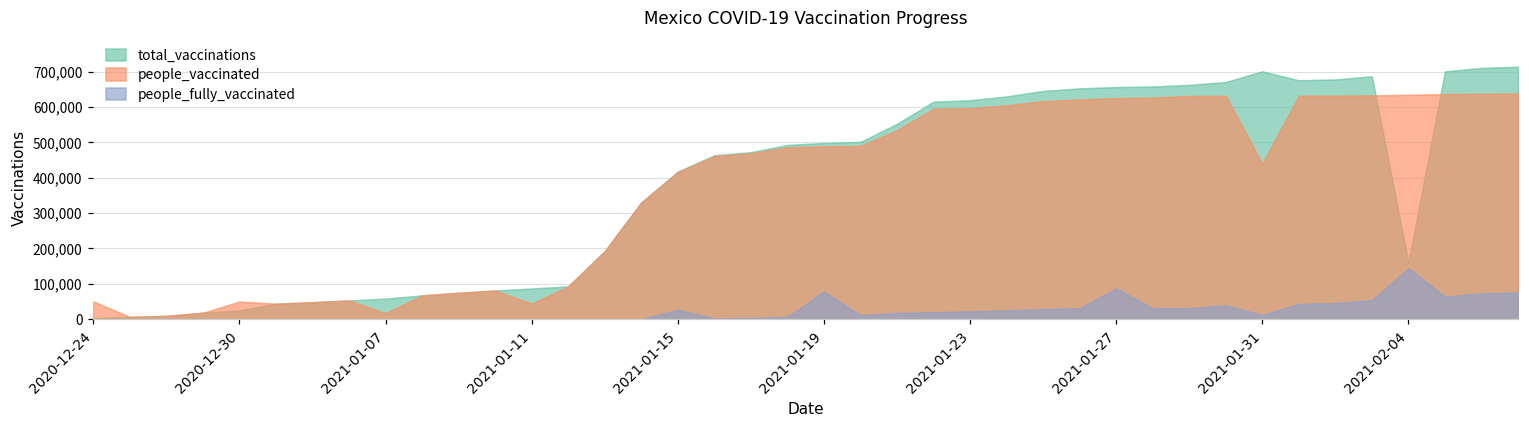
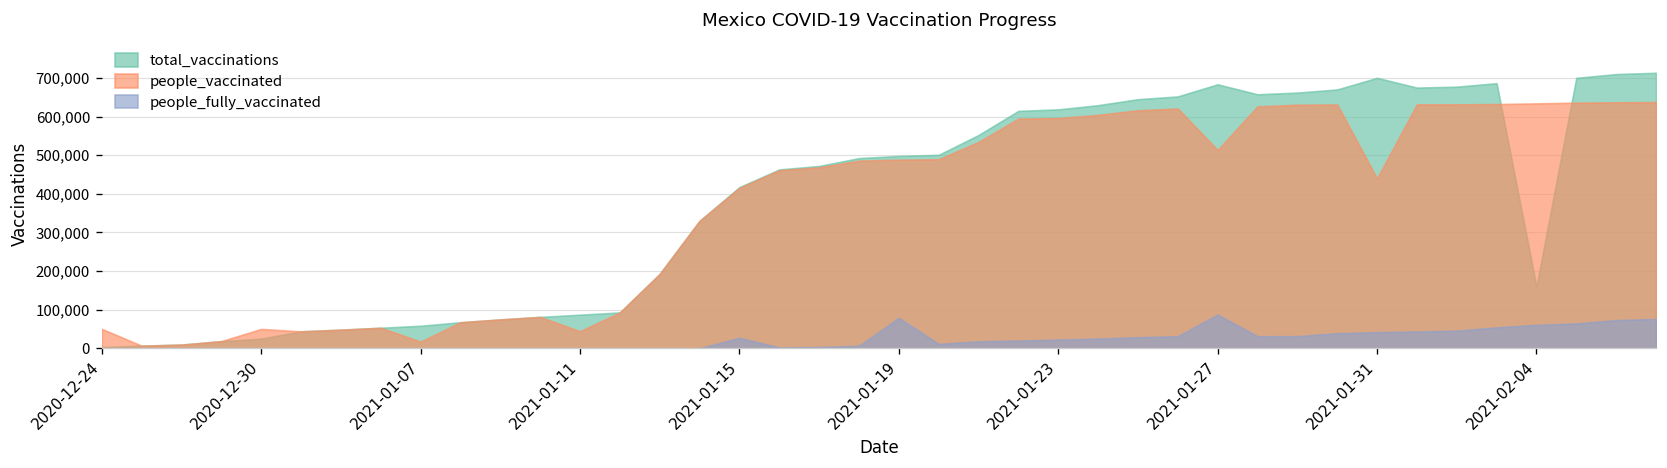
  {
    "total_vaccinations": {
      "2020-12-30": "20,000",
      "2021-01-07": "60,000",
      "2021-01-11": "90,000",
      "2021-01-19": "500,000",
      "2021-01-23": "620,000",
-     "2021-01-27": "660,000",
+     "2021-01-27": "680,000",
      "2021-01-31": "700,000",
      "2021-02-04": "160,000"
    },
    "people_vaccinated": {
      "2020-12-24": "50,000",
      "2020-12-30": "50,000",
      "2021-01-07": "20,000",
      "2021-01-11": "40,000",
      "2021-01-19": "490,000",
      "2021-01-23": "600,000",
-     "2021-01-27": "620,000",
+     "2021-01-27": "510,000",
      "2021-01-31": "440,000",
      "2021-02-04": "630,000"
    },
    "people_fully_vaccinated": {
      "2020-12-30": "0",
      "2021-01-07": "0",
      "2021-01-11": "0",
      "2021-01-15": "30,000",
      "2021-01-19": "80,000",
      "2021-01-23": "20,000",
      "2021-01-27": "90,000",
-     "2021-01-31": "10,000",
-     "2021-02-04": "140,000"
+     "2021-01-31": "40,000",
+     "2021-02-04": "60,000"
    }
  }
